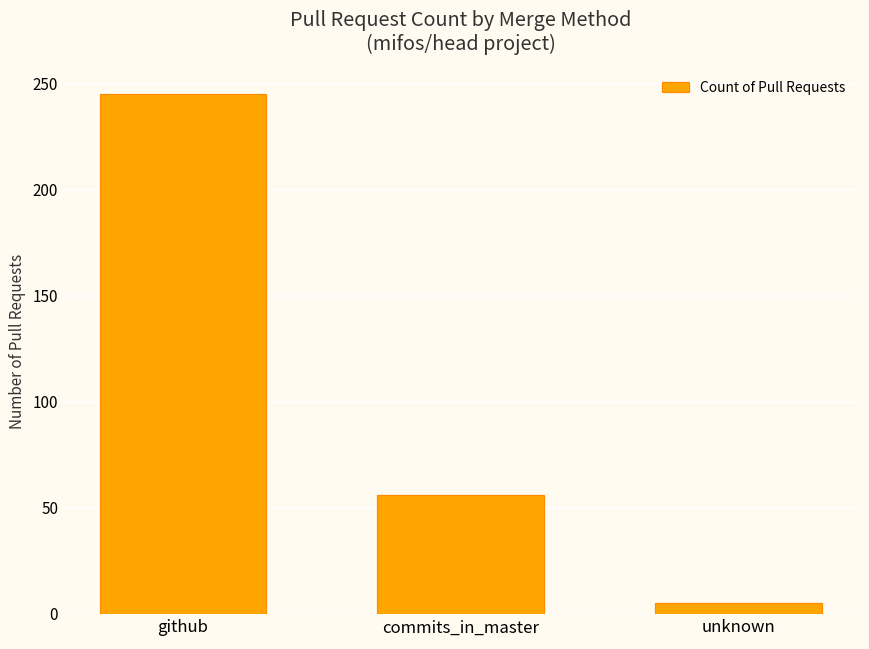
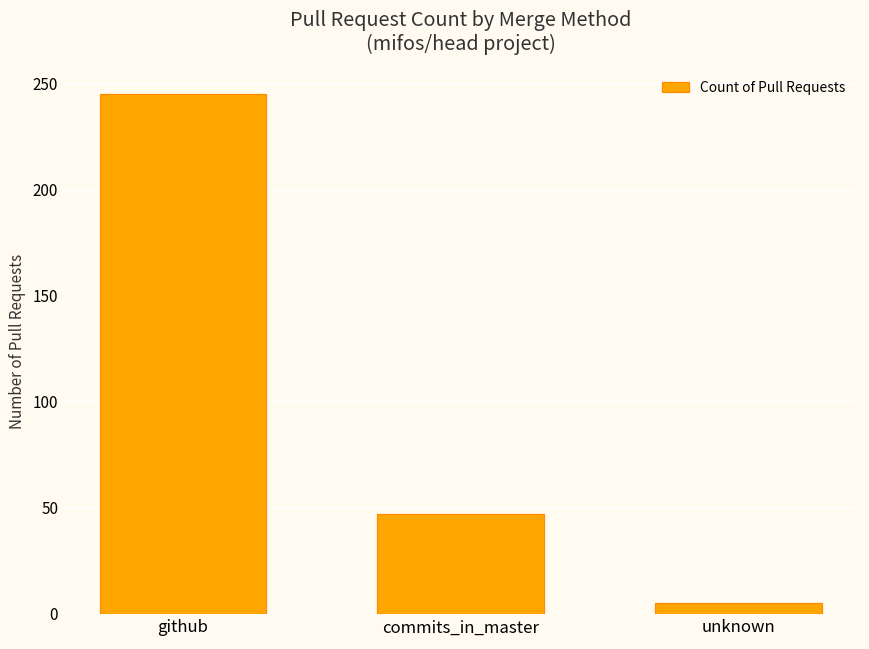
  {
    "github": 245,
-   "commits_in_master": 56,
+   "commits_in_master": 47,
    "unknown": 5
  }
